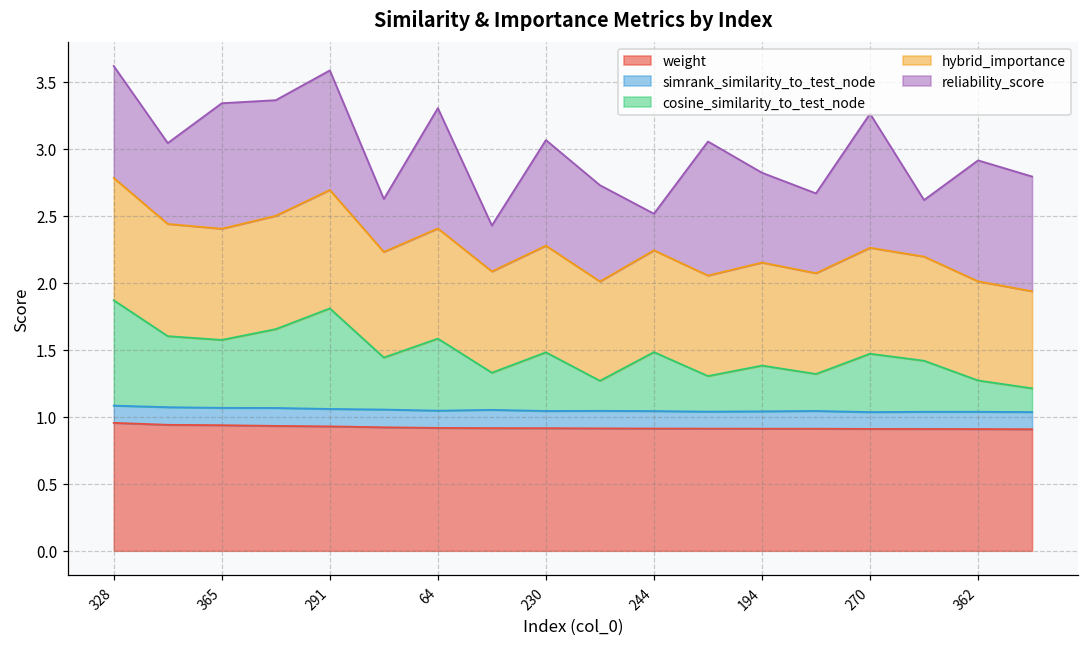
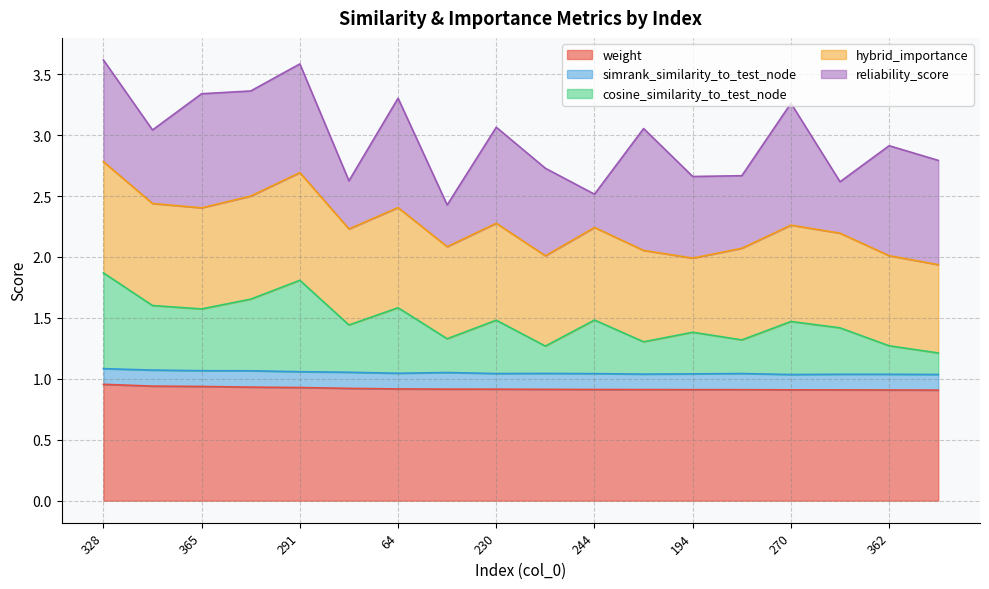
  {
    "weight": {
      "328": 0.95,
      "365": 0.94,
      "291": 0.93,
      "64": 0.92,
      "230": 0.91,
      "244": 0.91,
      "194": 0.91,
      "270": 0.91,
      "362": 0.91
    },
    "simrank_similarity_to_test_node": {
      "328": 0.13,
      "365": 0.13,
      "291": 0.13,
      "64": 0.13,
      "230": 0.13,
      "244": 0.13,
      "194": 0.13,
      "270": 0.13,
      "362": 0.13
    },
    "cosine_similarity_to_test_node": {
      "328": 0.79,
      "365": 0.51,
      "291": 0.75,
      "64": 0.54,
      "230": 0.44,
      "244": 0.44,
      "194": 0.34,
      "270": 0.44,
      "362": 0.23
    },
    "hybrid_importance": {
      "328": 0.91,
      "365": 0.83,
      "291": 0.88,
      "64": 0.82,
      "230": 0.80,
      "244": 0.76,
-     "194": 0.77,
+     "194": 0.61,
      "270": 0.79,
      "362": 0.74
    },
    "reliability_score": {
      "328": 0.84,
      "365": 0.94,
      "291": 0.89,
      "64": 0.90,
      "230": 0.79,
      "244": 0.27,
      "194": 0.67,
      "362": 0.90
    }
  }
